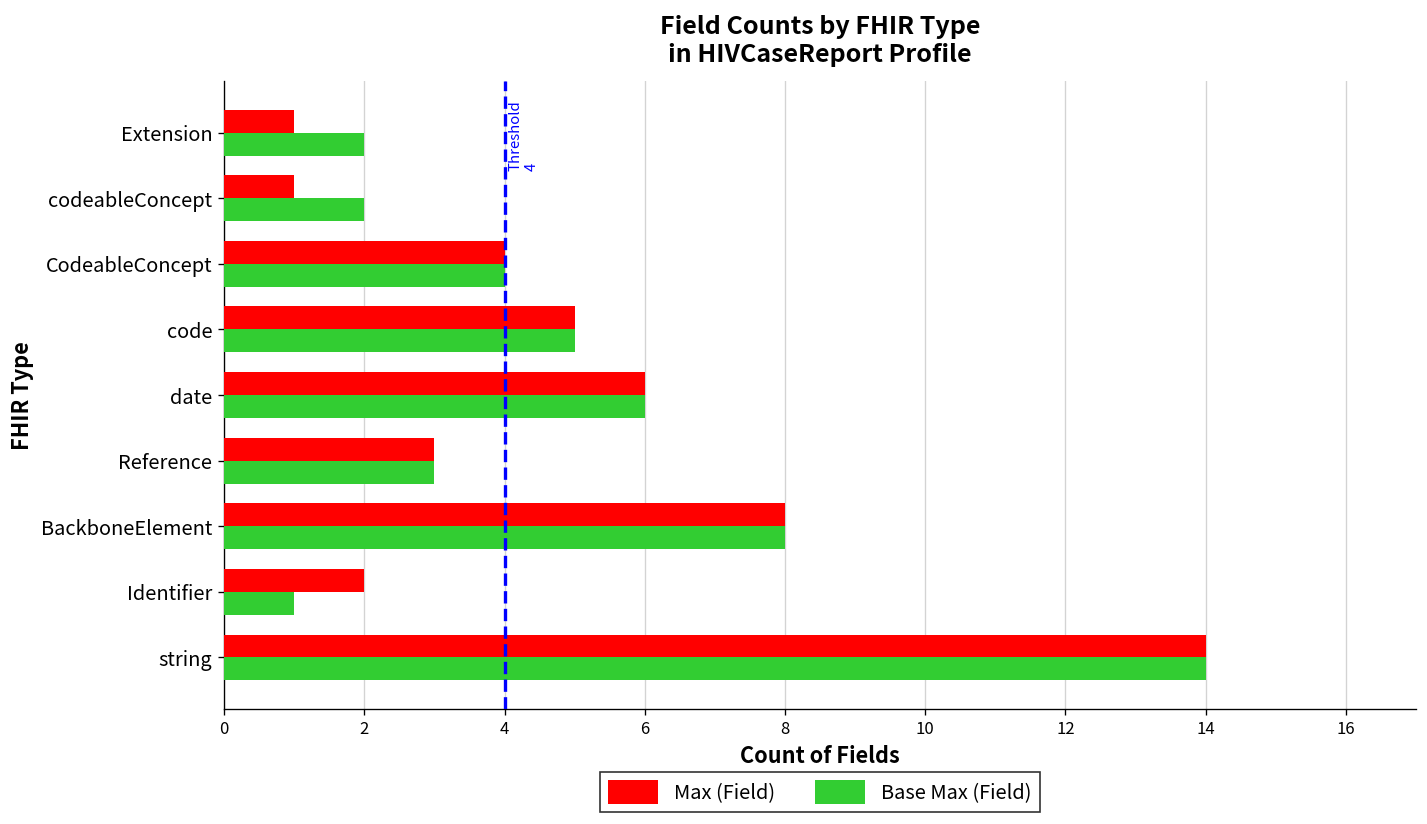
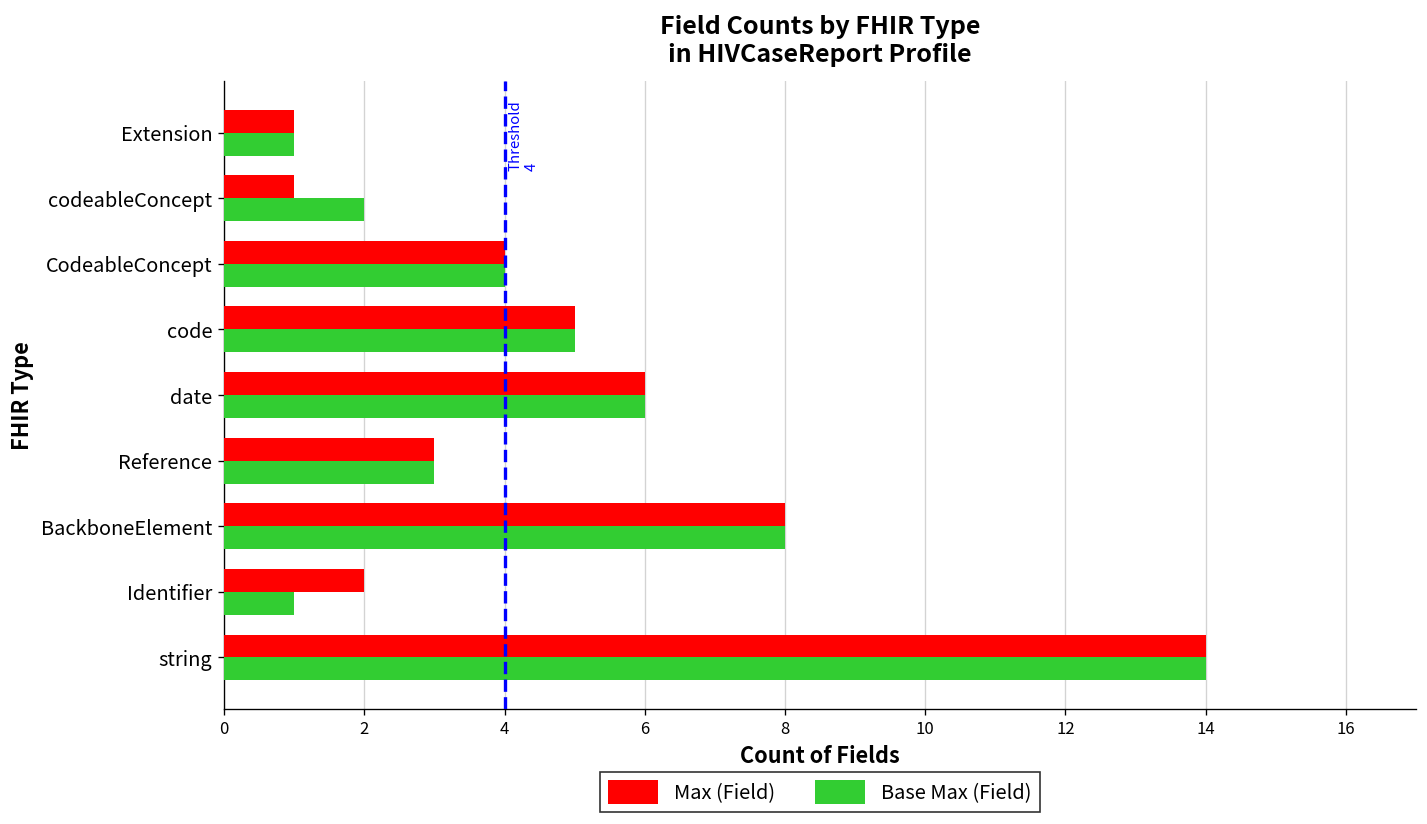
  {
    "Max (Field)": {
      "Extension": 1,
      "codeableConcept": 1,
      "CodeableConcept": 4,
      "code": 5,
      "date": 6,
      "Reference": 3,
      "BackboneElement": 8,
      "Identifier": 2,
      "string": 14
    },
    "Base Max (Field)": {
-     "Extension": 2,
+     "Extension": 1,
      "codeableConcept": 2,
      "CodeableConcept": 4,
      "code": 5,
      "date": 6,
      "Reference": 3,
      "BackboneElement": 8,
      "Identifier": 1,
      "string": 14
    }
  }
